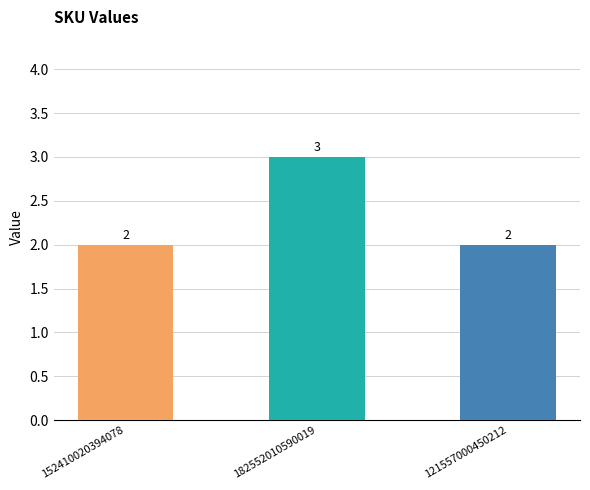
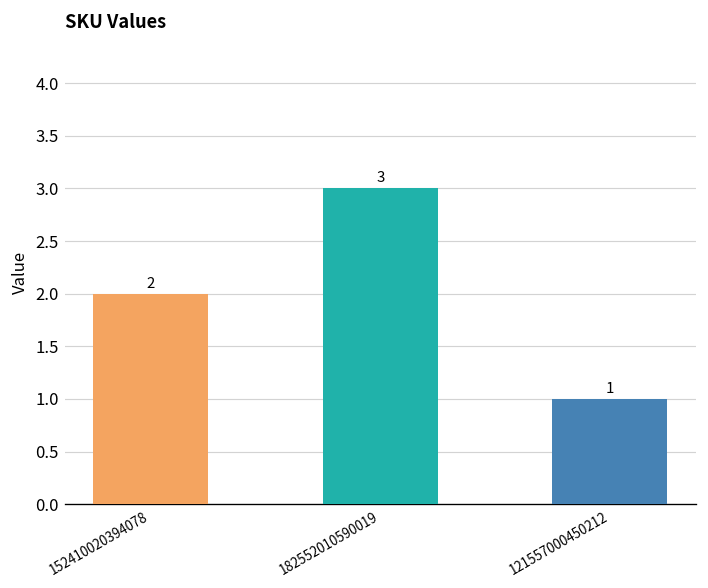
  {
    "152410020394078": 2,
    "182552010590019": 3,
-   "121557000450212": 2
+   "121557000450212": 1
  }
